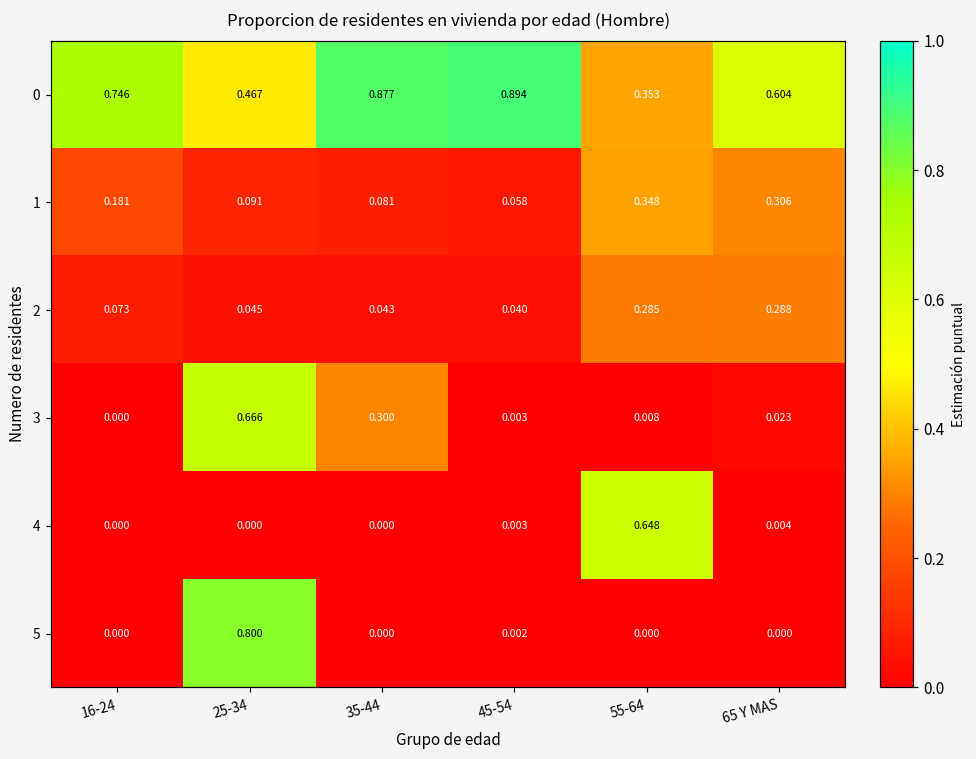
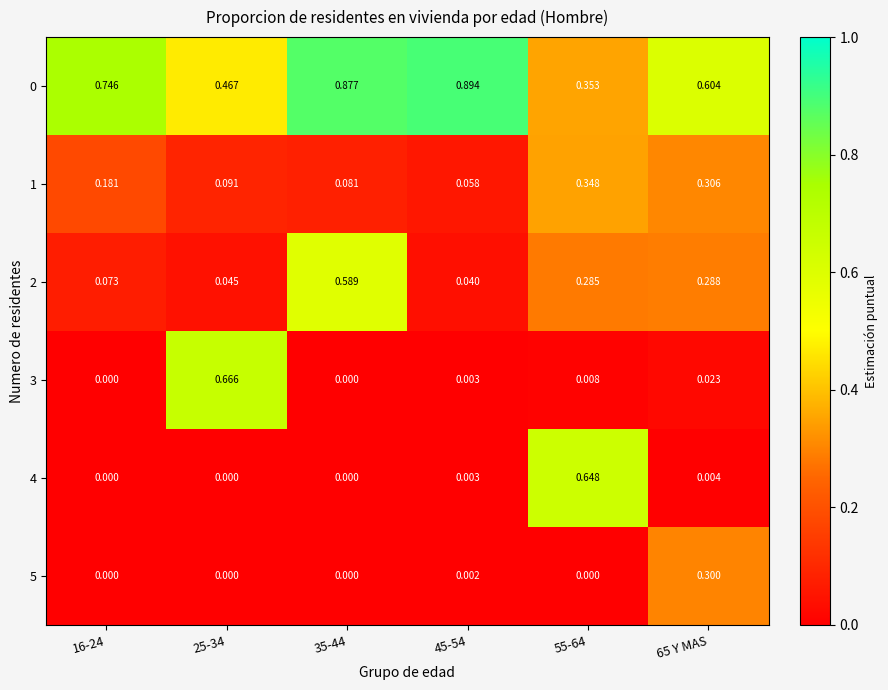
  {
    "0": {
      "16-24": 0.746,
      "25-34": 0.467,
      "35-44": 0.877,
      "45-54": 0.894,
      "55-64": 0.353,
      "65 Y MAS": 0.604
    },
    "1": {
      "16-24": 0.181,
      "25-34": 0.091,
      "35-44": 0.081,
      "45-54": 0.058,
      "55-64": 0.348,
      "65 Y MAS": 0.306
    },
    "2": {
      "16-24": 0.073,
      "25-34": 0.045,
-     "35-44": 0.043,
+     "35-44": 0.589,
      "45-54": 0.040,
      "55-64": 0.285,
      "65 Y MAS": 0.288
    },
    "3": {
      "16-24": 0.000,
      "25-34": 0.666,
-     "35-44": 0.300,
+     "35-44": 0.000,
      "45-54": 0.003,
      "55-64": 0.008,
      "65 Y MAS": 0.023
    },
    "4": {
      "16-24": 0.000,
      "25-34": 0.000,
      "35-44": 0.000,
      "45-54": 0.003,
      "55-64": 0.648,
      "65 Y MAS": 0.004
    },
    "5": {
      "16-24": 0.000,
-     "25-34": 0.800,
+     "25-34": 0.000,
      "35-44": 0.000,
      "45-54": 0.002,
      "55-64": 0.000,
-     "65 Y MAS": 0.000
+     "65 Y MAS": 0.300
    }
  }
